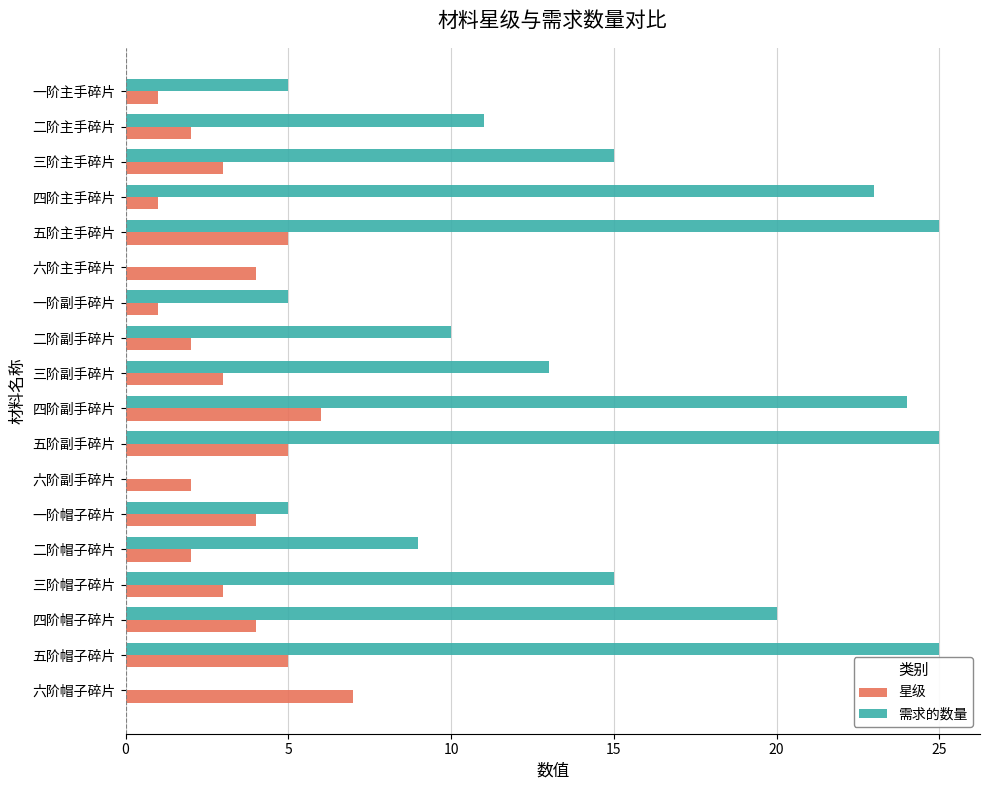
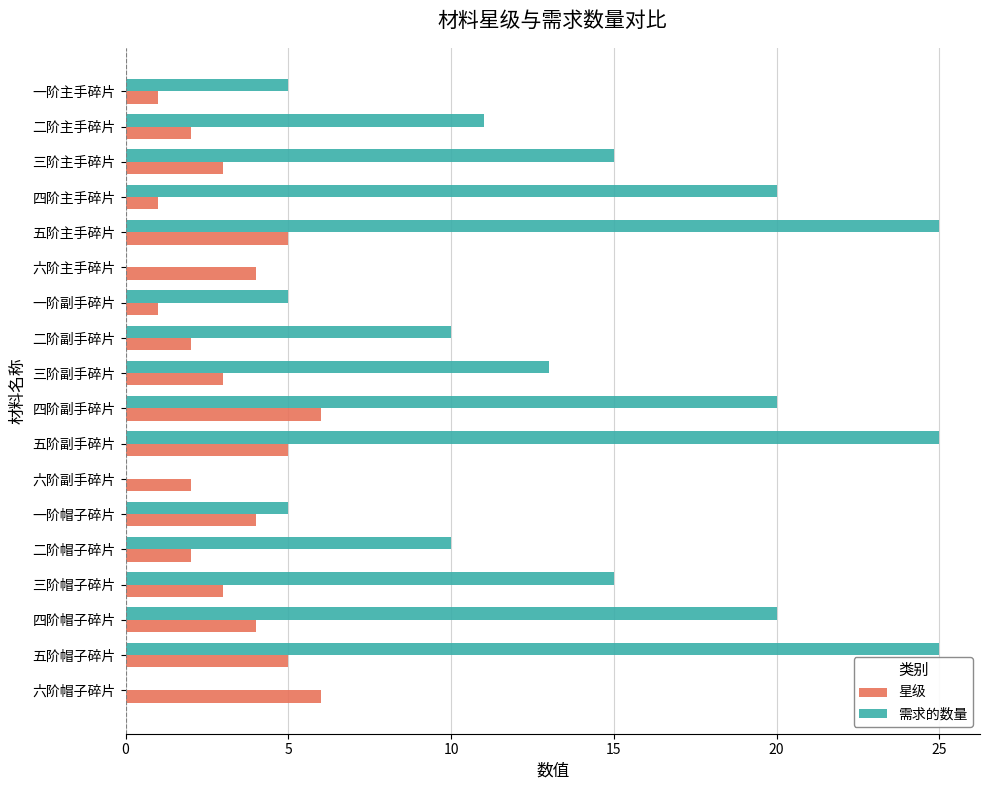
  {
    "星级": {
      "一阶主手碎片": 1,
      "二阶主手碎片": 2,
      "三阶主手碎片": 3,
      "四阶主手碎片": 1,
      "五阶主手碎片": 5,
      "六阶主手碎片": 4,
      "一阶副手碎片": 1,
      "二阶副手碎片": 2,
      "三阶副手碎片": 3,
      "四阶副手碎片": 6,
      "五阶副手碎片": 5,
      "六阶副手碎片": 2,
      "一阶帽子碎片": 4,
      "二阶帽子碎片": 2,
      "三阶帽子碎片": 3,
      "四阶帽子碎片": 4,
      "五阶帽子碎片": 5,
-     "六阶帽子碎片": 7
+     "六阶帽子碎片": 6
    },
    "需求的数量": {
      "一阶主手碎片": 5,
      "二阶主手碎片": 11,
      "三阶主手碎片": 15,
-     "四阶主手碎片": 23,
+     "四阶主手碎片": 20,
      "五阶主手碎片": 25,
      "六阶主手碎片": 0,
      "一阶副手碎片": 5,
      "二阶副手碎片": 10,
      "三阶副手碎片": 13,
-     "四阶副手碎片": 24,
+     "四阶副手碎片": 20,
      "五阶副手碎片": 25,
      "六阶副手碎片": 0,
      "一阶帽子碎片": 5,
-     "二阶帽子碎片": 9,
+     "二阶帽子碎片": 10,
      "三阶帽子碎片": 15,
      "四阶帽子碎片": 20,
      "五阶帽子碎片": 25,
      "六阶帽子碎片": 0
    }
  }
